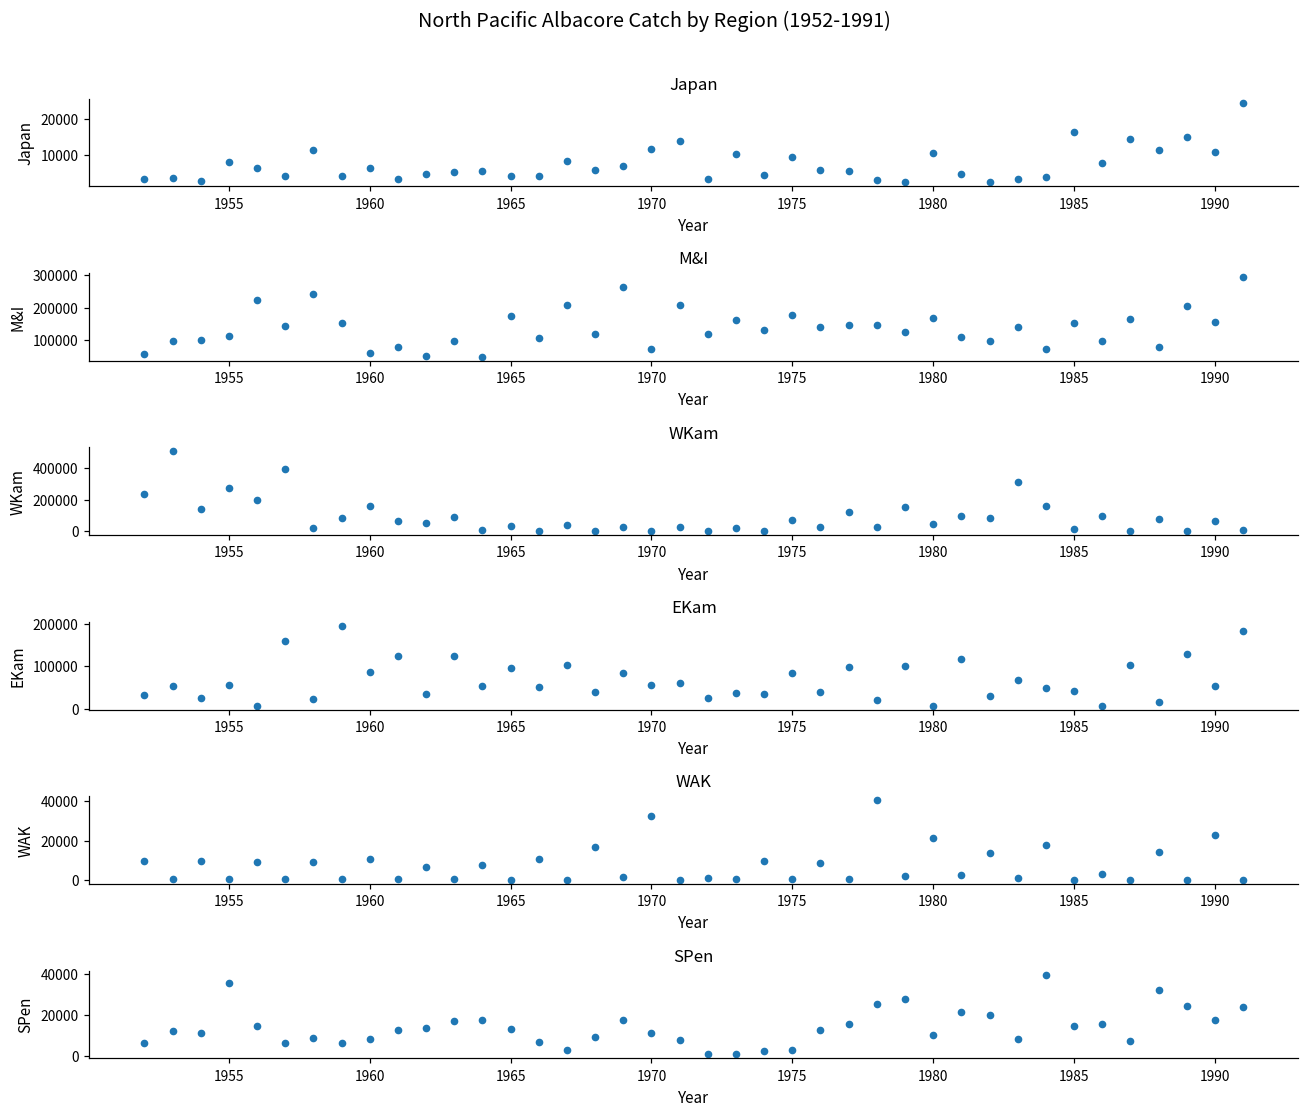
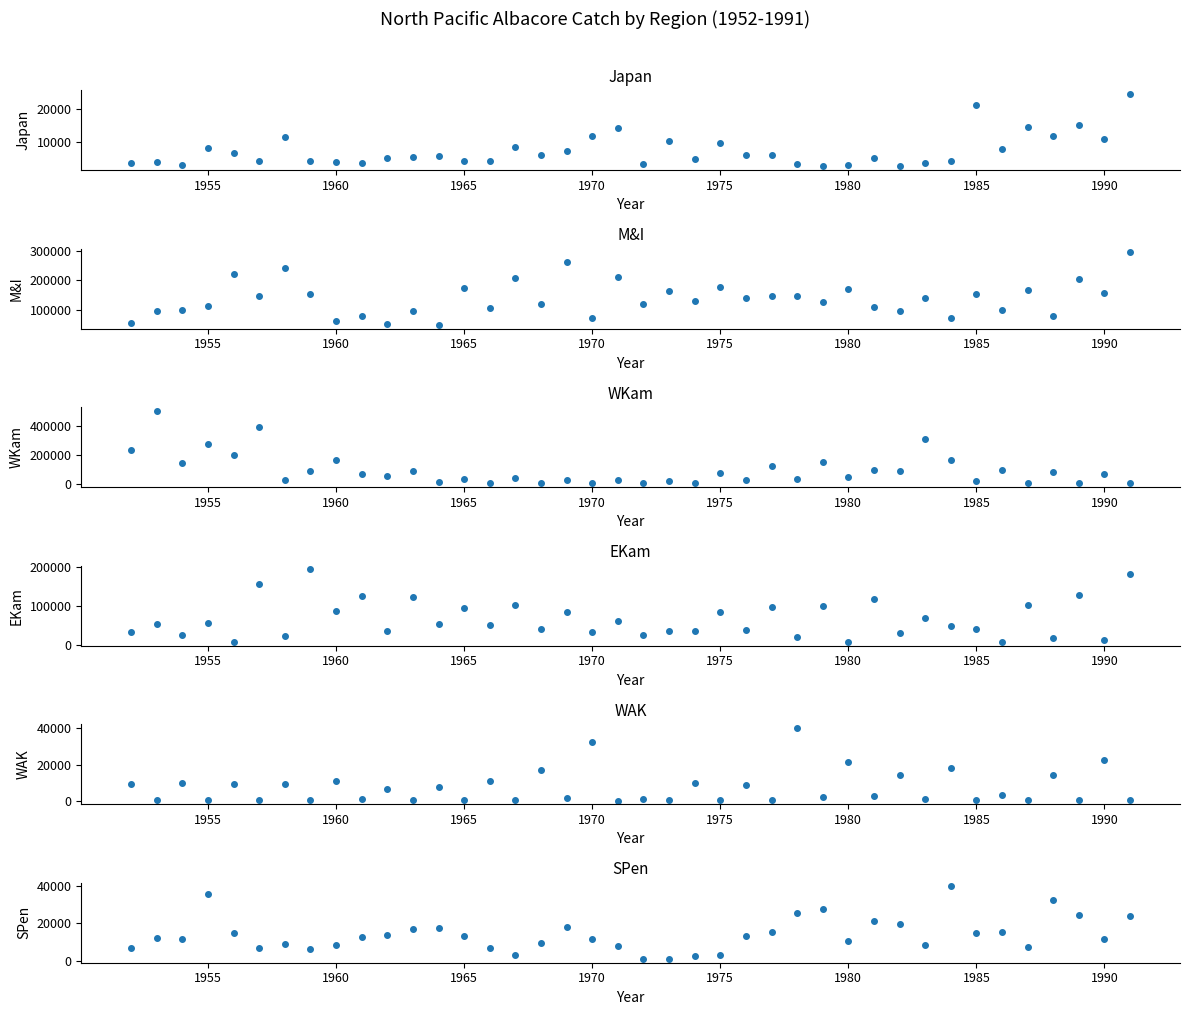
  {
    "Japan": {
      "1955": 8000,
-     "1960": 6000,
+     "1960": 4000,
      "1965": 4000,
      "1970": 12000,
      "1975": 9000,
-     "1980": 11000,
-     "1985": 16000,
+     "1980": 3000,
+     "1985": 21000,
      "1990": 11000
    },
    "M&I": {
      "1955": 110000,
      "1960": 60000,
      "1965": 170000,
      "1970": 70000,
      "1975": 180000,
      "1980": 170000,
      "1985": 150000,
      "1990": 160000
    },
    "WKam": {
      "1955": 280000,
      "1960": 160000,
      "1965": 30000,
      "1970": 0,
      "1975": 70000,
      "1980": 50000,
      "1985": 20000,
      "1990": 60000
    },
    "EKam": {
      "1955": 60000,
      "1960": 90000,
      "1965": 100000,
-     "1970": 60000,
+     "1970": 30000,
      "1975": 90000,
      "1980": 10000,
      "1985": 40000,
-     "1990": 50000
+     "1990": 10000
    },
    "WAK": {
      "1955": 1000,
      "1960": 11000,
      "1965": 0,
      "1970": 32000,
      "1975": 1000,
      "1980": 21000,
      "1985": 0,
      "1990": 23000
    },
    "SPen": {
      "1955": 36000,
      "1960": 8000,
      "1965": 13000,
      "1970": 11000,
      "1975": 3000,
      "1980": 10000,
      "1985": 15000,
-     "1990": 18000
+     "1990": 12000
    }
  }
